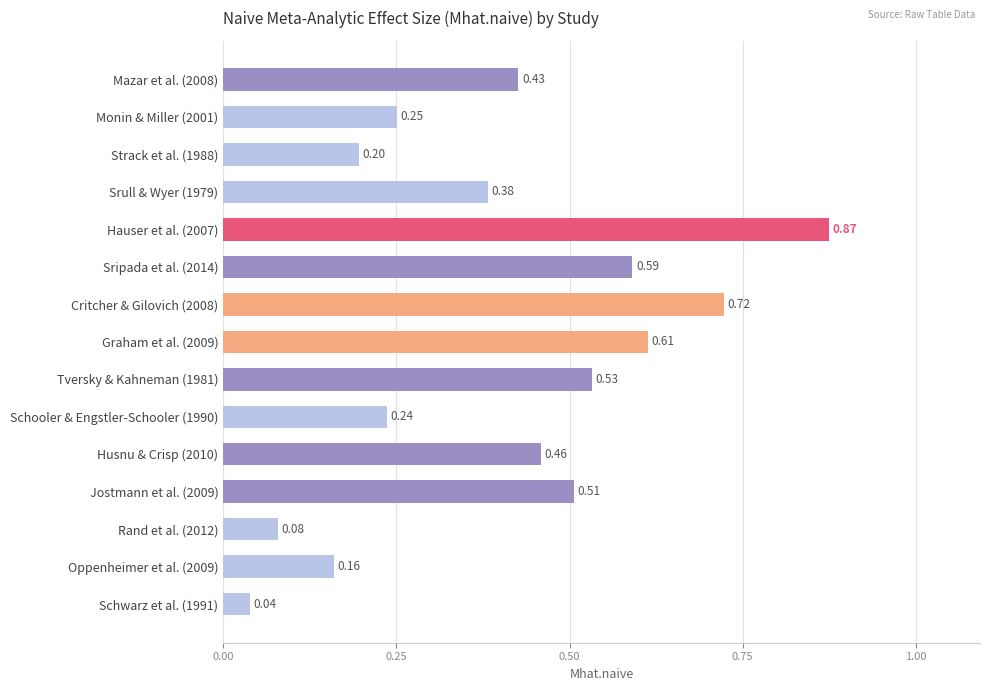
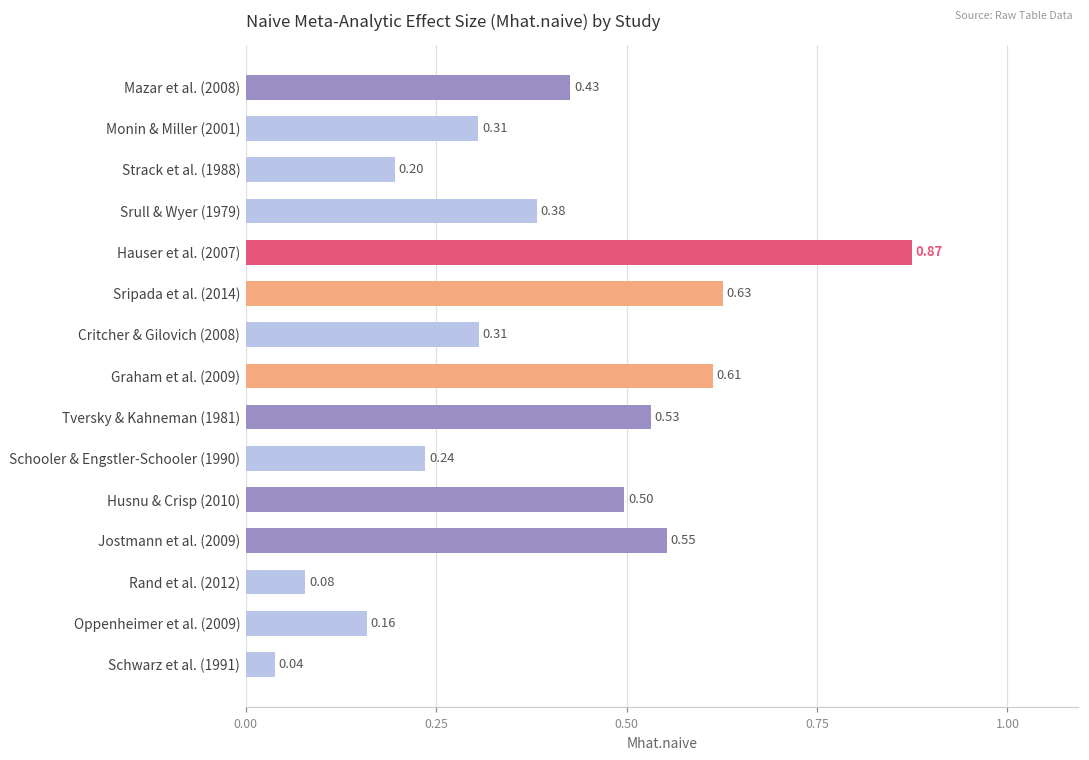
  {
    "Mazar et al. (2008)": 0.43,
-   "Monin & Miller (2001)": 0.25,
+   "Monin & Miller (2001)": 0.31,
    "Strack et al. (1988)": 0.20,
    "Srull & Wyer (1979)": 0.38,
    "Hauser et al. (2007)": 0.87,
-   "Sripada et al. (2014)": 0.59,
-   "Critcher & Gilovich (2008)": 0.72,
+   "Sripada et al. (2014)": 0.63,
+   "Critcher & Gilovich (2008)": 0.31,
    "Graham et al. (2009)": 0.61,
    "Tversky & Kahneman (1981)": 0.53,
    "Schooler & Engstler-Schooler (1990)": 0.24,
-   "Husnu & Crisp (2010)": 0.46,
-   "Jostmann et al. (2009)": 0.51,
+   "Husnu & Crisp (2010)": 0.50,
+   "Jostmann et al. (2009)": 0.55,
    "Rand et al. (2012)": 0.08,
    "Oppenheimer et al. (2009)": 0.16,
    "Schwarz et al. (1991)": 0.04
  }
